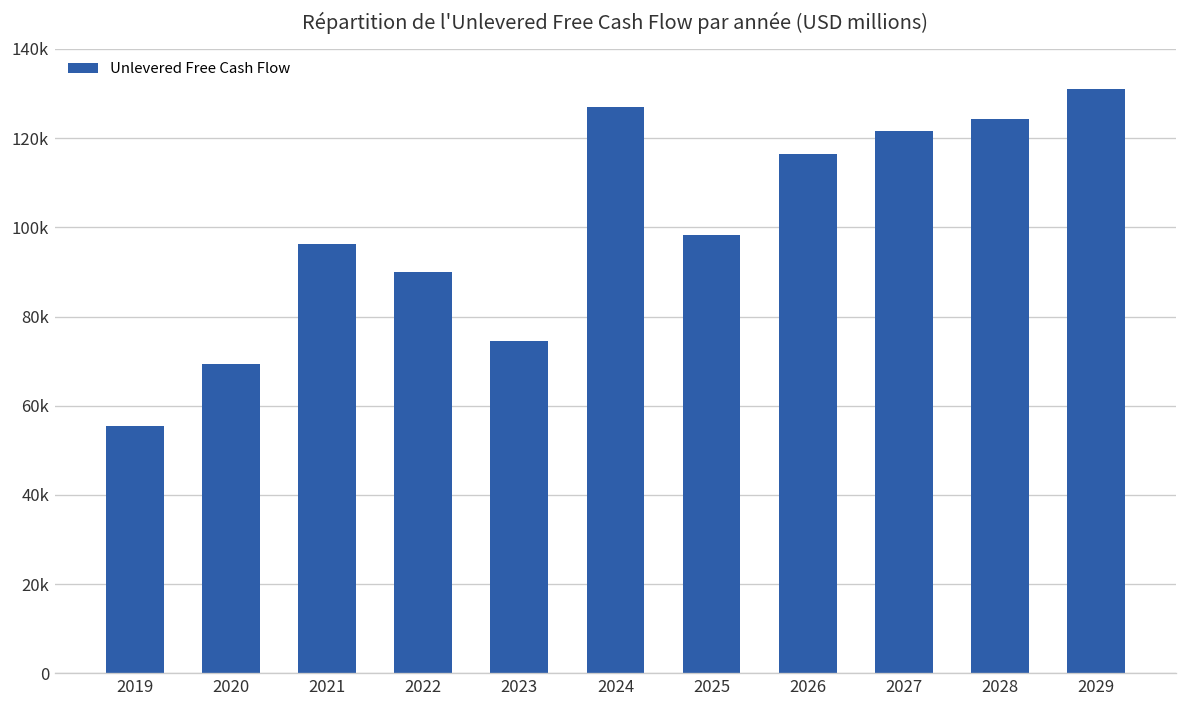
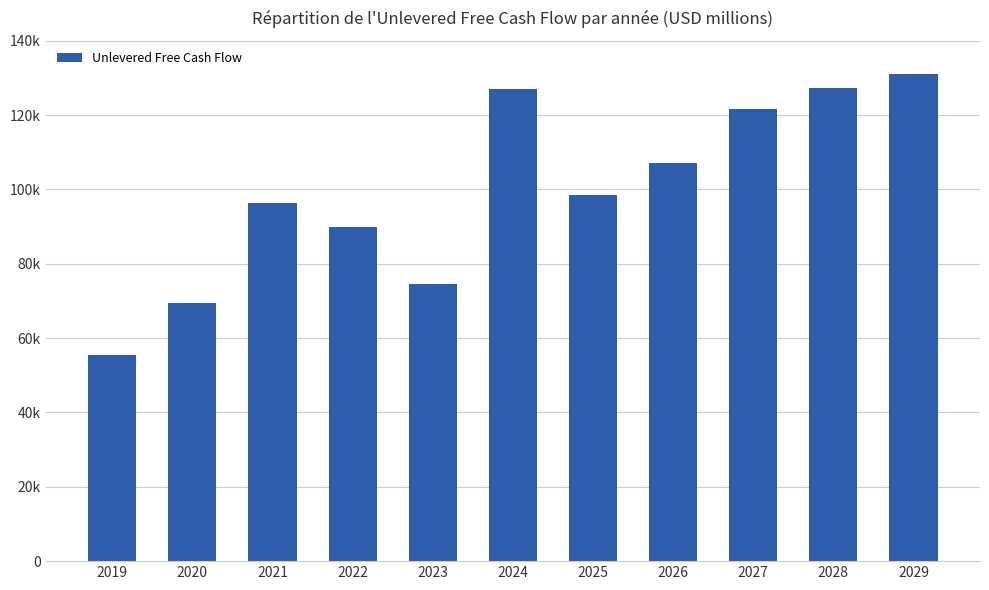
  {
    "2019": 56000,
    "2020": 69000,
    "2021": 96000,
    "2022": 90000,
    "2023": 75000,
    "2024": 127000,
    "2025": 98000,
-   "2026": 116000,
+   "2026": 107000,
    "2027": 122000,
-   "2028": 124000,
+   "2028": 127000,
    "2029": 131000
  }
